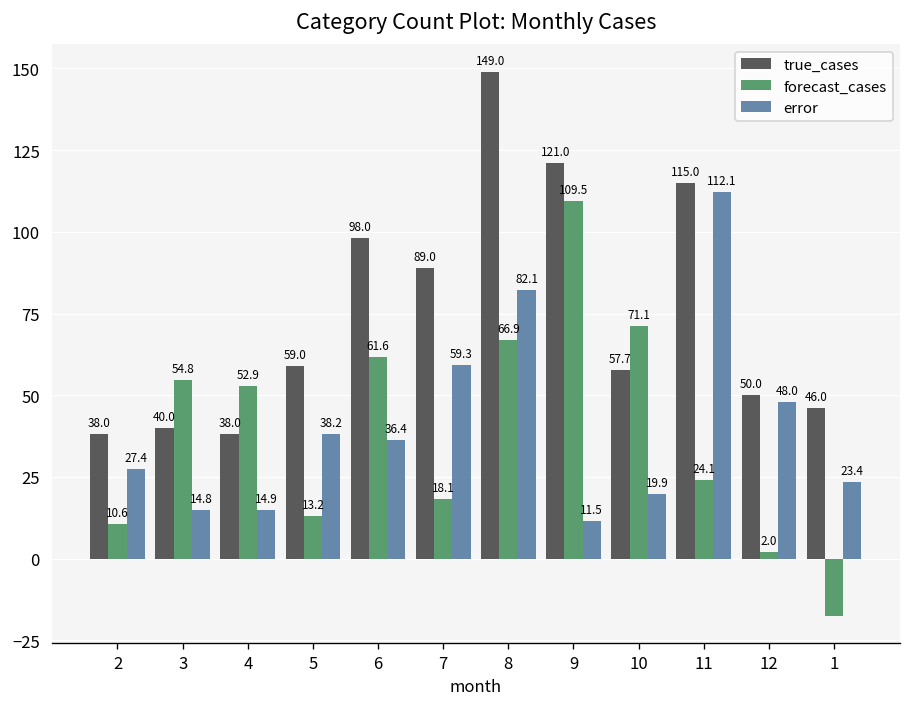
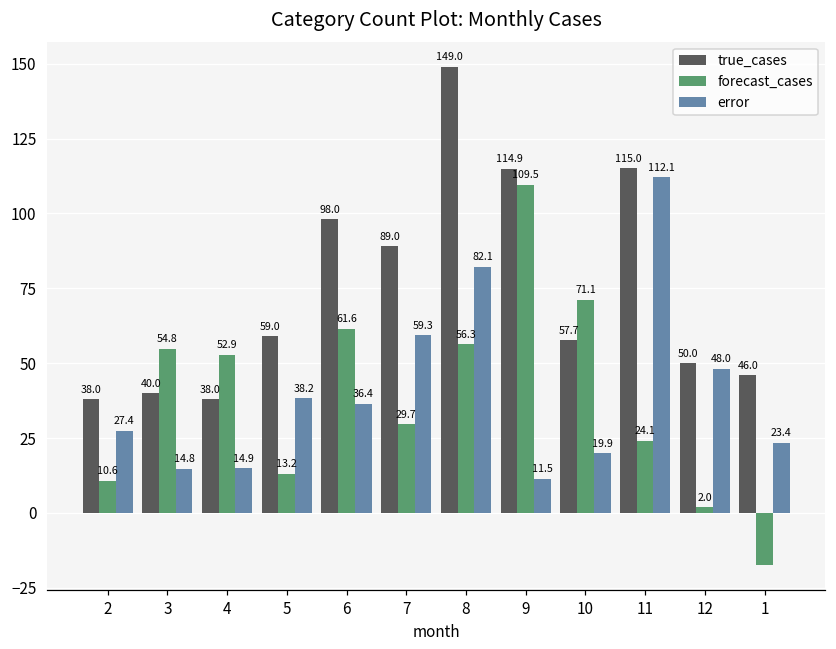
  {
    "true_cases": {
      "2": 38.0,
      "3": 40.0,
      "4": 38.0,
      "5": 59.0,
      "6": 98.0,
      "7": 89.0,
      "8": 149.0,
-     "9": 121.0,
+     "9": 114.9,
      "10": 57.7,
      "11": 115.0,
      "12": 50.0,
      "1": 46.0
    },
    "forecast_cases": {
      "2": 10.6,
      "3": 54.8,
      "4": 52.9,
      "5": 13.2,
      "6": 61.6,
-     "7": 18.1,
-     "8": 66.9,
+     "7": 29.7,
+     "8": 56.3,
      "9": 109.5,
      "10": 71.1,
      "11": 24.1,
      "12": 2.0
    },
    "error": {
      "2": 27.4,
      "3": 14.8,
      "4": 14.9,
      "5": 38.2,
      "6": 36.4,
      "7": 59.3,
      "8": 82.1,
      "9": 11.5,
      "10": 19.9,
      "11": 112.1,
      "12": 48.0,
      "1": 23.4
    }
  }
